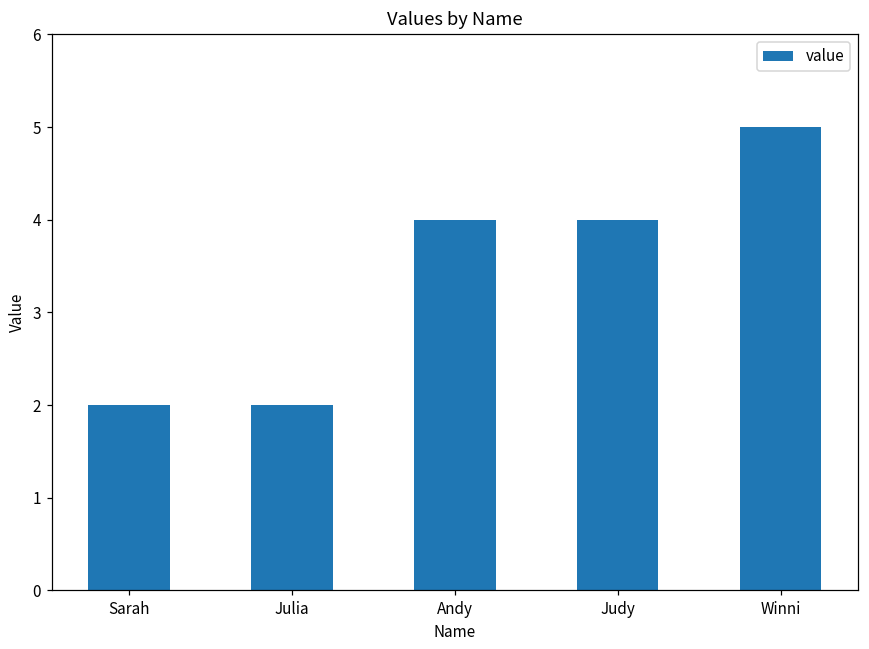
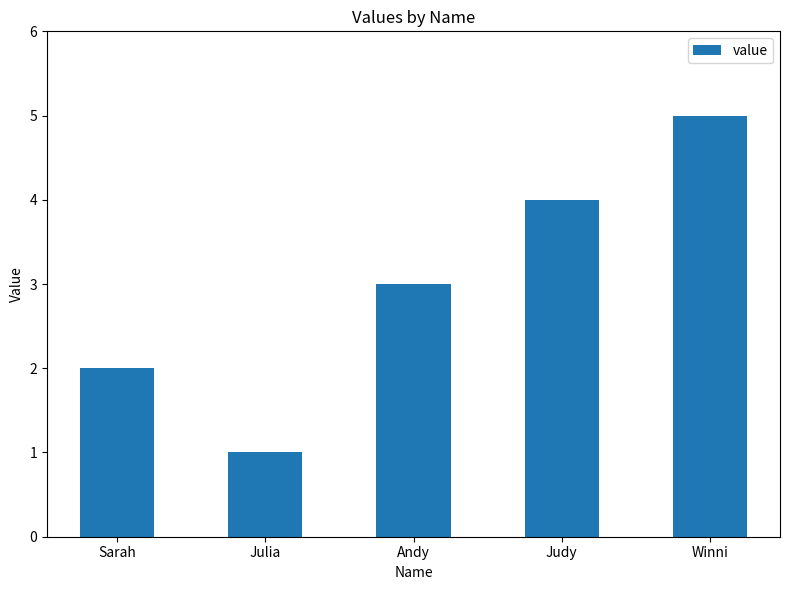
  {
    "Sarah": 2,
-   "Julia": 2,
-   "Andy": 4,
+   "Julia": 1,
+   "Andy": 3,
    "Judy": 4,
    "Winni": 5
  }
